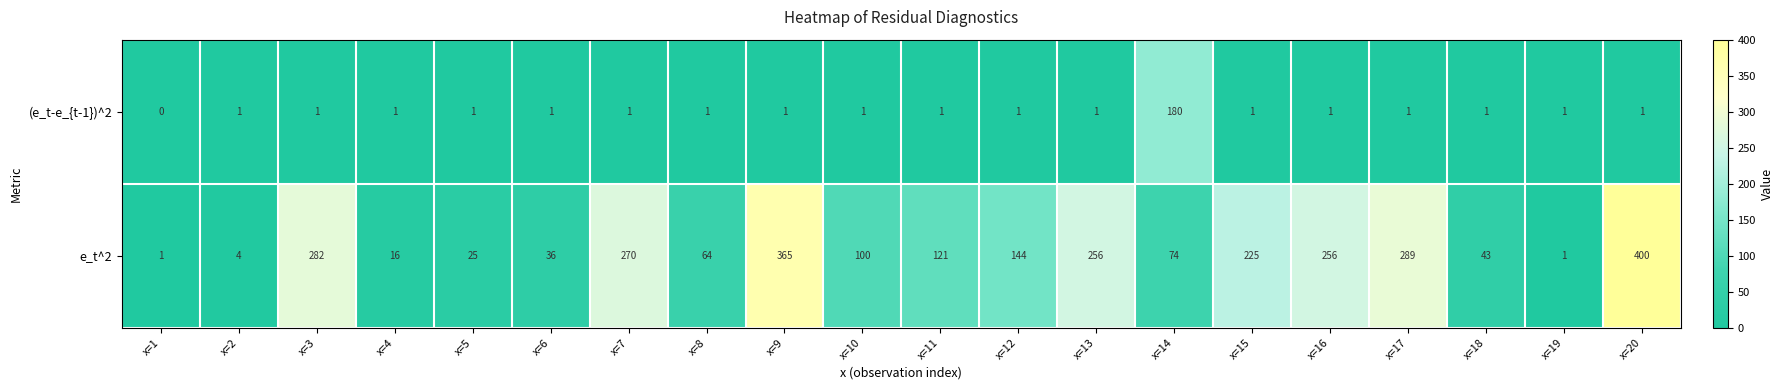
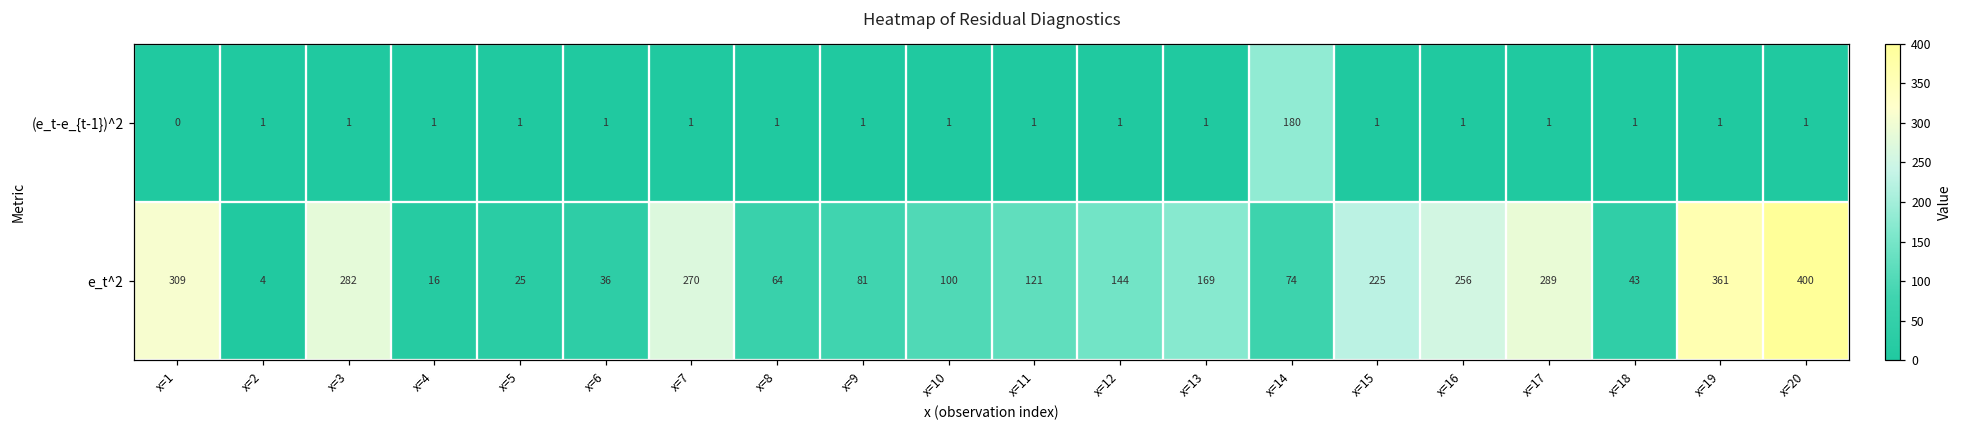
  {
    "(e_t-e_{t-1})^2": {
      "x=1": 0,
      "x=2": 1,
      "x=3": 1,
      "x=4": 1,
      "x=5": 1,
      "x=6": 1,
      "x=7": 1,
      "x=8": 1,
      "x=9": 1,
      "x=10": 1,
      "x=11": 1,
      "x=12": 1,
      "x=13": 1,
      "x=14": 180,
      "x=15": 1,
      "x=16": 1,
      "x=17": 1,
      "x=18": 1,
      "x=19": 1,
      "x=20": 1
    },
    "e_t^2": {
-     "x=1": 1,
+     "x=1": 309,
      "x=2": 4,
      "x=3": 282,
      "x=4": 16,
      "x=5": 25,
      "x=6": 36,
      "x=7": 270,
      "x=8": 64,
-     "x=9": 365,
+     "x=9": 81,
      "x=10": 100,
      "x=11": 121,
      "x=12": 144,
-     "x=13": 256,
+     "x=13": 169,
      "x=14": 74,
      "x=15": 225,
      "x=16": 256,
      "x=17": 289,
      "x=18": 43,
-     "x=19": 1,
+     "x=19": 361,
      "x=20": 400
    }
  }
